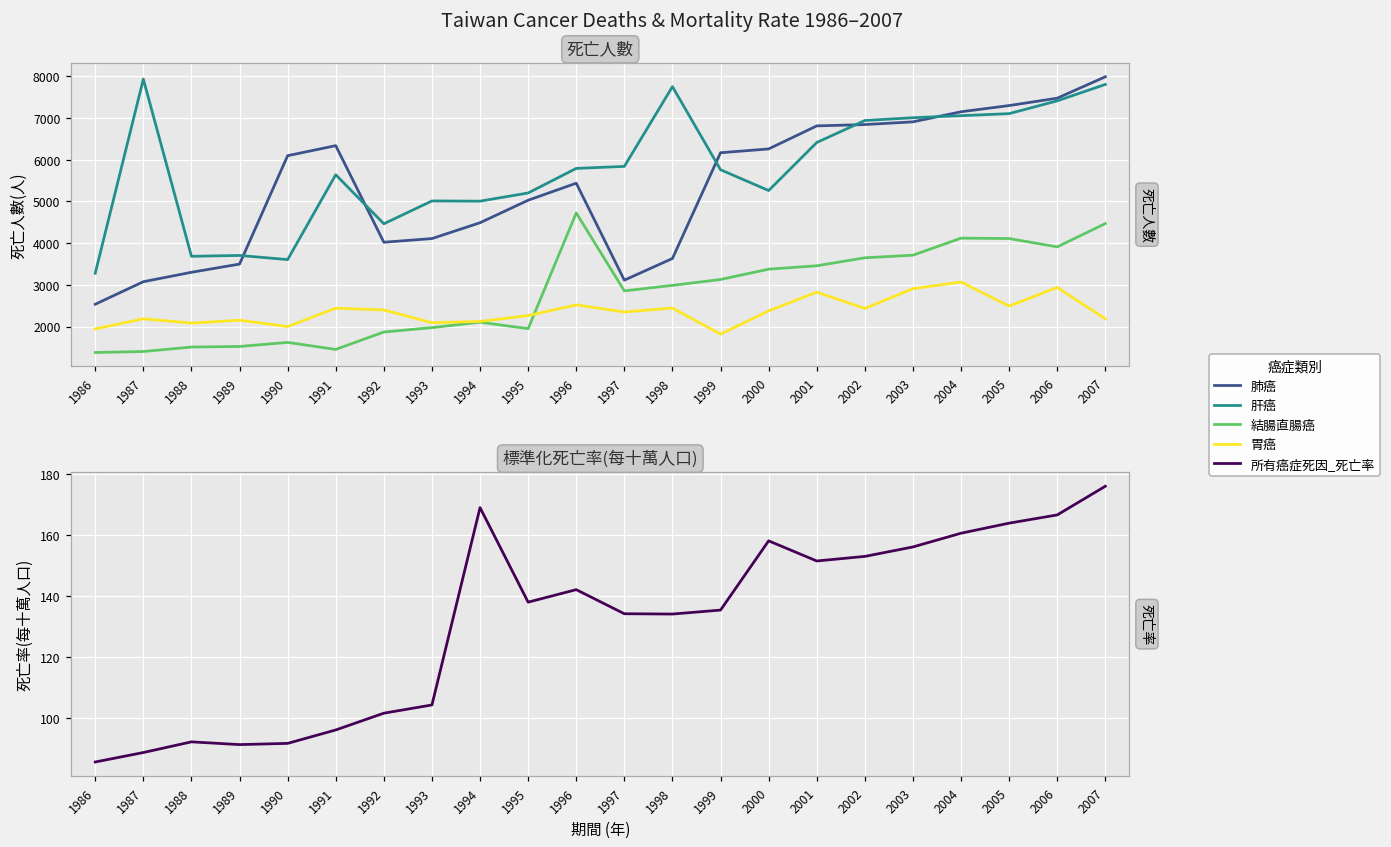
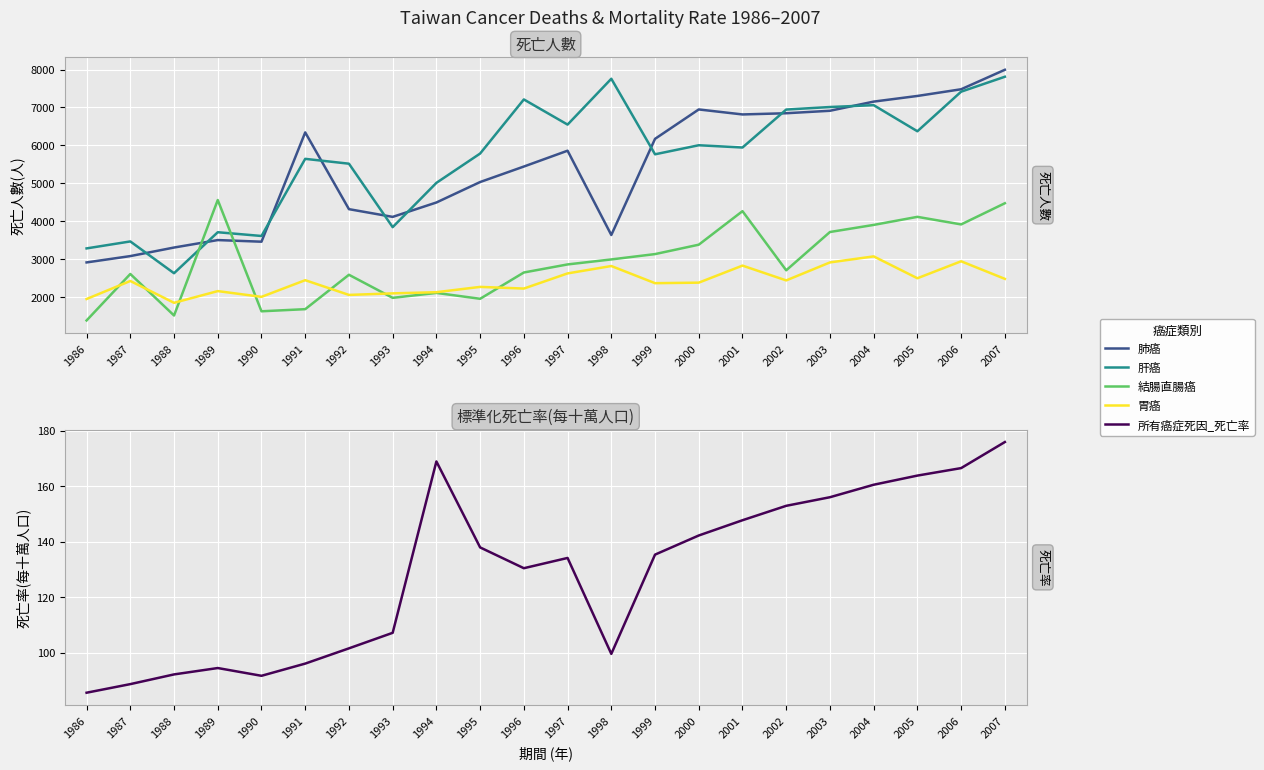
  {
    "死亡人數": {
      "肺癌": {
-       "1986": 2500,
+       "1986": 2900,
        "1987": 3100,
        "1988": 3300,
        "1989": 3500,
-       "1990": 6100,
+       "1990": 3500,
        "1991": 6300,
-       "1992": 4000,
+       "1992": 4300,
        "1993": 4100,
        "1994": 4500,
        "1995": 5000,
        "1996": 5400,
-       "1997": 3100,
+       "1997": 5900,
        "1998": 3600,
        "1999": 6200,
-       "2000": 6300,
+       "2000": 6900,
        "2001": 6800,
        "2002": 6800,
        "2003": 6900,
        "2004": 7200,
        "2005": 7300,
        "2007": 8000
      },
      "肝癌": {
        "1986": 3300,
-       "1987": 7900,
-       "1988": 3700,
+       "1987": 3500,
+       "1988": 2600,
        "1989": 3700,
        "1990": 3600,
        "1991": 5600,
-       "1992": 4500,
-       "1993": 5000,
+       "1992": 5500,
+       "1993": 3800,
        "1994": 5000,
-       "1995": 5200,
-       "1996": 5800,
-       "1997": 5800,
+       "1995": 5800,
+       "1996": 7200,
+       "1997": 6500,
        "1998": 7800,
        "1999": 5800,
-       "2000": 5300,
-       "2001": 6400,
+       "2000": 6000,
+       "2001": 5900,
        "2002": 6900,
        "2003": 7000,
        "2004": 7100,
-       "2005": 7100,
+       "2005": 6400,
        "2007": 7800
      },
      "結腸直腸癌": {
        "1986": 1400,
-       "1987": 1400,
+       "1987": 2600,
        "1988": 1500,
-       "1989": 1500,
+       "1989": 4600,
        "1990": 1600,
-       "1991": 1500,
-       "1992": 1900,
+       "1991": 1700,
+       "1992": 2600,
        "1993": 2000,
        "1995": 1900,
-       "1996": 4700,
+       "1996": 2600,
        "1997": 2900,
        "1998": 3000,
        "1999": 3100,
        "2000": 3400,
-       "2001": 3500,
-       "2002": 3600,
+       "2001": 4300,
+       "2002": 2700,
        "2003": 3700,
-       "2004": 4100,
+       "2004": 3900,
        "2005": 4100,
        "2006": 3900,
        "2007": 4500
      },
      "胃癌": {
        "1986": 1900,
-       "1987": 2200,
-       "1988": 2100,
+       "1987": 2400,
+       "1988": 1800,
        "1989": 2200,
        "1990": 2000,
        "1991": 2400,
-       "1992": 2400,
+       "1992": 2100,
        "1993": 2100,
        "1995": 2300,
-       "1996": 2500,
-       "1997": 2300,
-       "1998": 2400,
-       "1999": 1800,
+       "1996": 2200,
+       "1997": 2600,
+       "1998": 2800,
+       "1999": 2400,
        "2000": 2400,
        "2001": 2800,
        "2002": 2400,
        "2003": 2900,
        "2004": 3100,
        "2005": 2500,
        "2006": 2900,
-       "2007": 2200
+       "2007": 2500
      }
    },
    "標準化死亡率(每十萬人口)": {
      "1986": 86,
      "1987": 89,
      "1988": 92,
-     "1989": 91,
+     "1989": 94,
      "1990": 92,
      "1991": 96,
      "1992": 102,
-     "1993": 104,
+     "1993": 107,
      "1994": 169,
      "1995": 138,
-     "1996": 142,
+     "1996": 130,
      "1997": 134,
-     "1998": 134,
+     "1998": 100,
      "1999": 135,
-     "2000": 158,
-     "2001": 151,
+     "2000": 142,
+     "2001": 148,
      "2002": 153,
      "2003": 156,
      "2004": 161,
      "2005": 164,
      "2006": 167,
      "2007": 176
    }
  }
